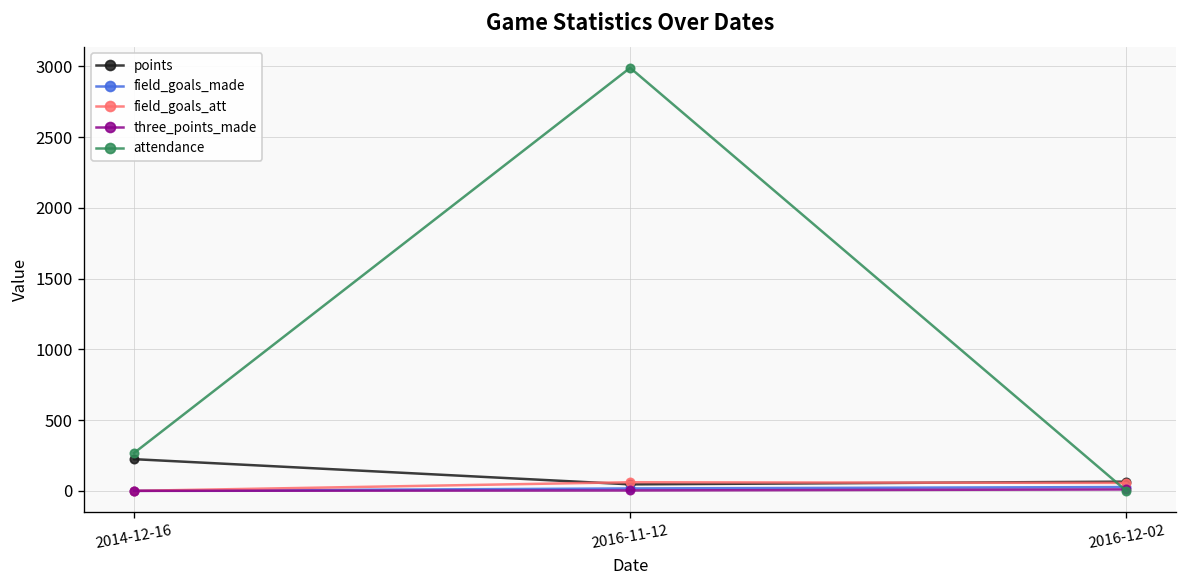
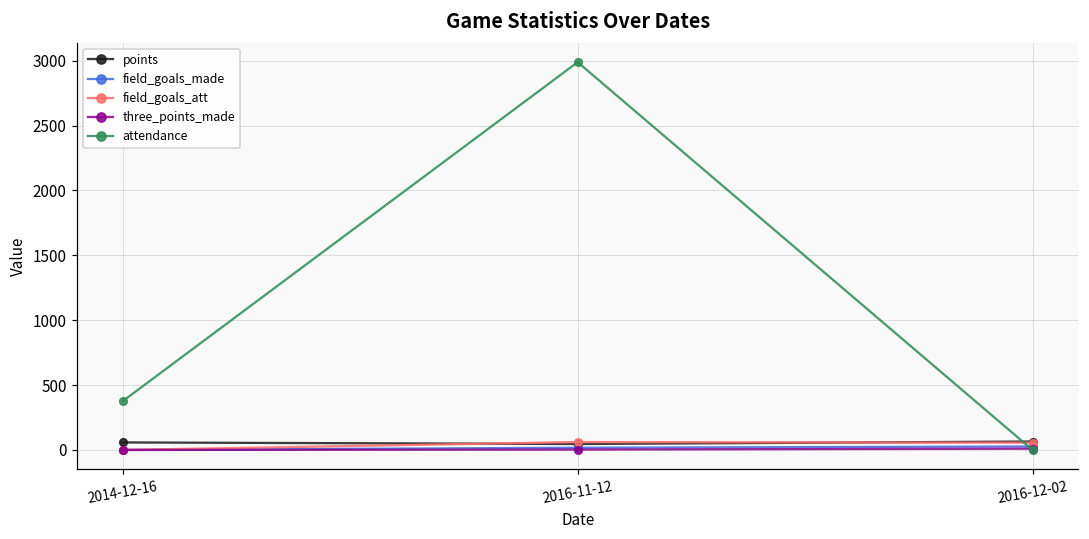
  {
    "points": {
-     "2014-12-16": 220
+     "2014-12-16": 60
    },
    "attendance": {
-     "2014-12-16": 270,
+     "2014-12-16": 380,
      "2016-11-12": 2990
    }
  }
